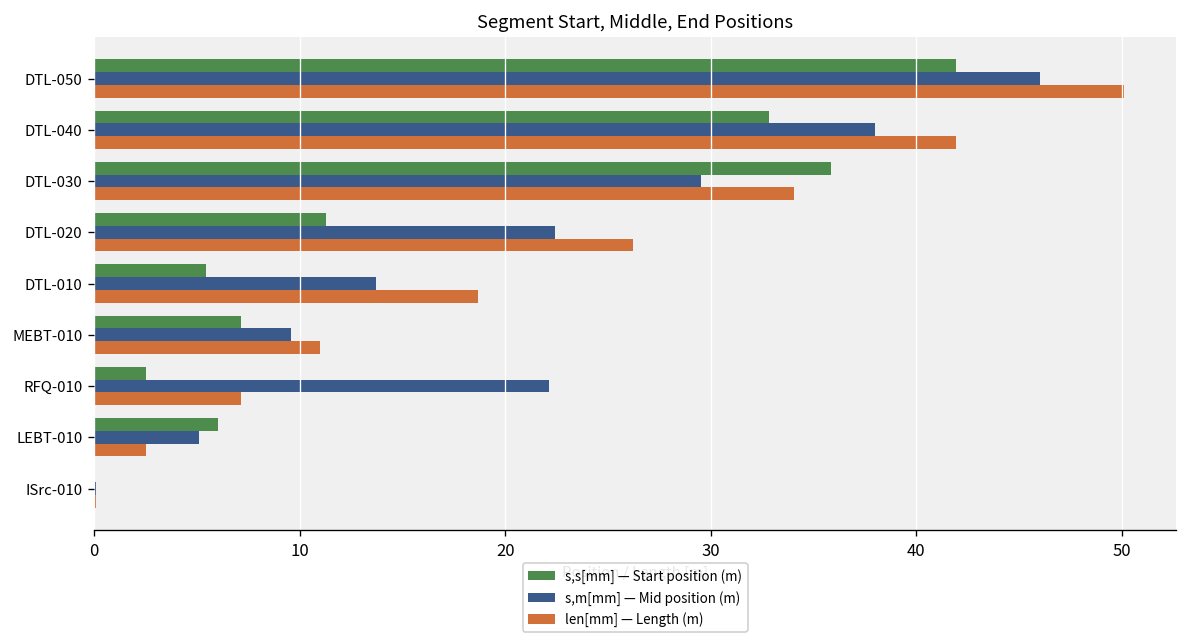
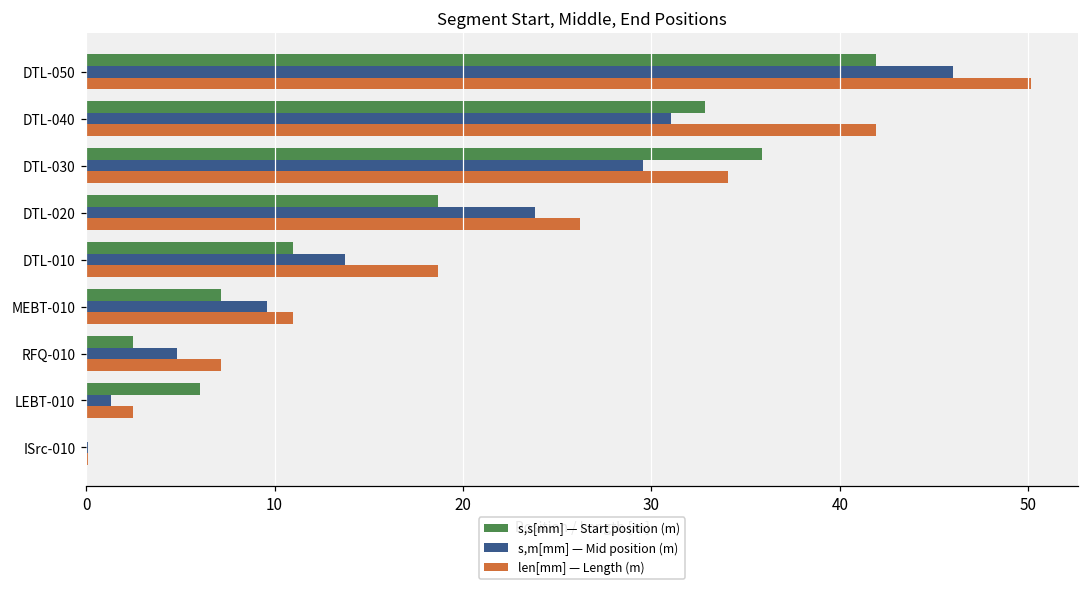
  {
    "s,s[mm] — Start position (m)": {
      "DTL-050": 41.9,
      "DTL-040": 32.8,
      "DTL-030": 35.9,
-     "DTL-020": 11.3,
-     "DTL-010": 5.4,
+     "DTL-020": 18.7,
+     "DTL-010": 11.0,
      "MEBT-010": 7.2,
      "RFQ-010": 2.5,
      "LEBT-010": 6.0,
      "ISrc-010": 0.0
    },
    "s,m[mm] — Mid position (m)": {
      "DTL-050": 46.0,
-     "DTL-040": 38.0,
+     "DTL-040": 31.0,
      "DTL-030": 29.5,
-     "DTL-020": 22.4,
+     "DTL-020": 23.8,
      "DTL-010": 13.7,
      "MEBT-010": 9.6,
-     "RFQ-010": 22.1,
-     "LEBT-010": 5.1
+     "RFQ-010": 4.8,
+     "LEBT-010": 1.3
    },
    "len[mm] — Length (m)": {
      "DTL-050": 50.1,
      "DTL-040": 41.9,
      "DTL-030": 34.1,
      "DTL-020": 26.2,
      "DTL-010": 18.7,
      "MEBT-010": 11.0,
      "RFQ-010": 7.2,
      "LEBT-010": 2.5
    }
  }
